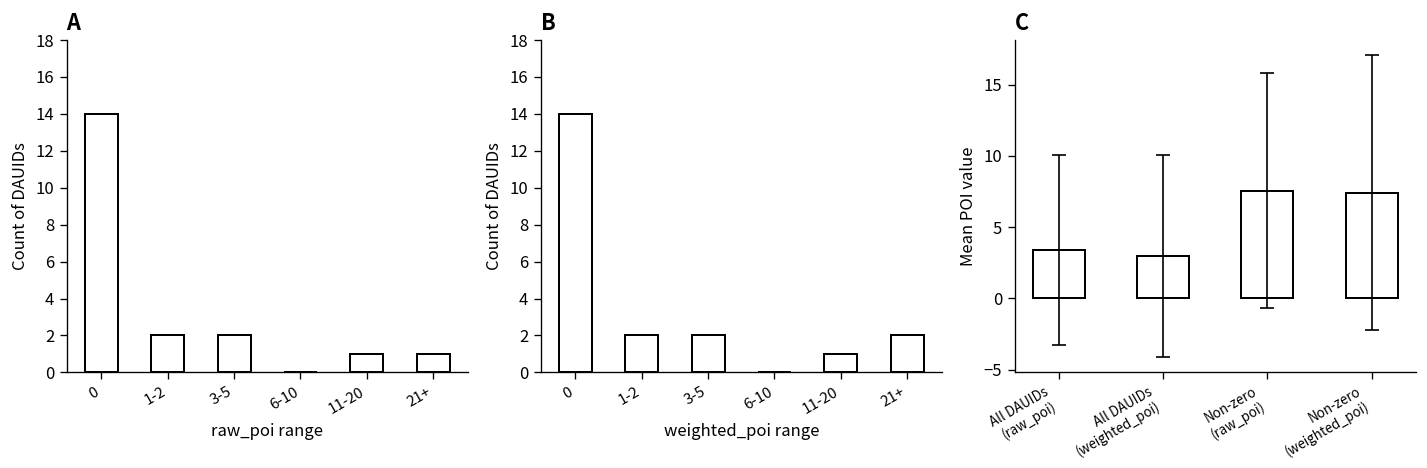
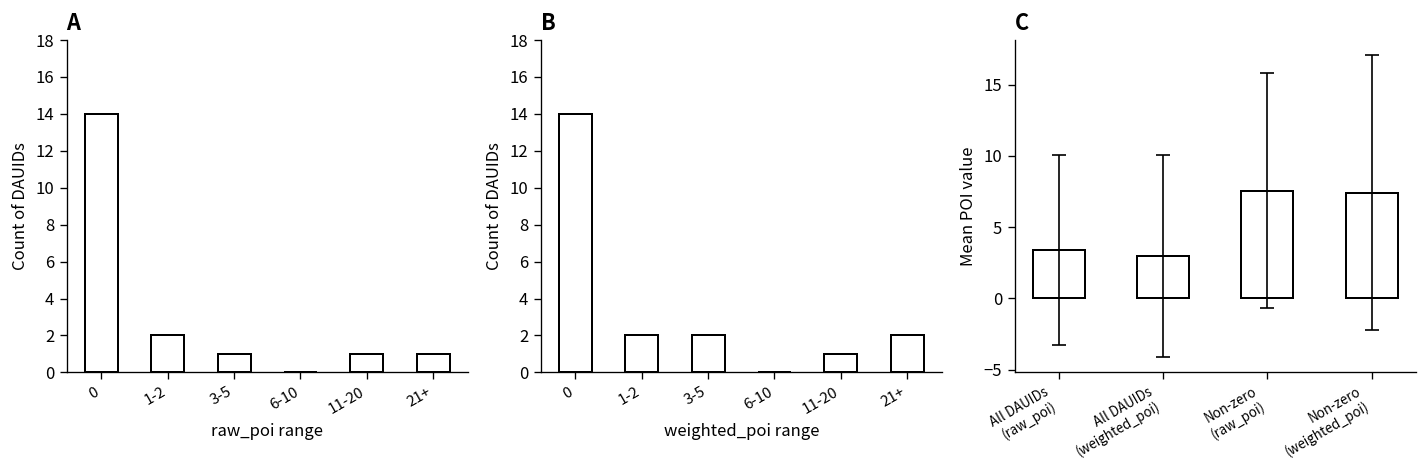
  {
    "A": {
      "0": 14,
      "1-2": 2,
-     "3-5": 2,
+     "3-5": 1,
      "6-10": 0,
      "11-20": 1,
      "21+": 1
    },
    "B": {
      "0": 14.0,
      "1-2": 2.0,
      "3-5": 2.0,
      "6-10": 0.0,
      "11-20": 1.0,
      "21+": 2.0
    }
  }
